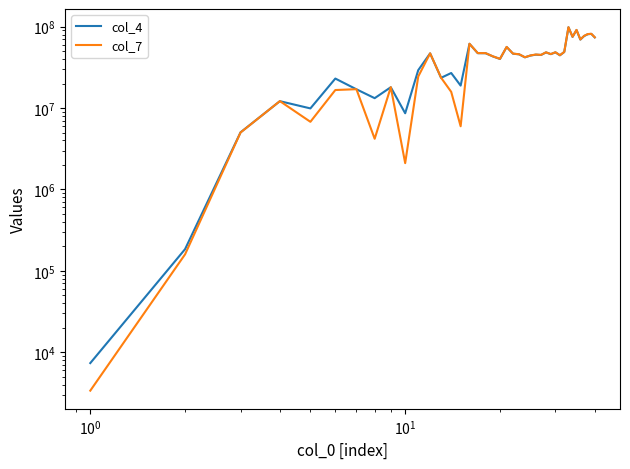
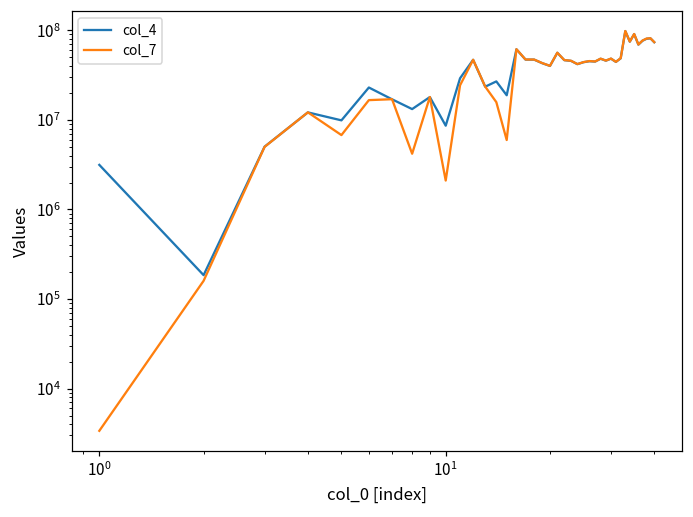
  {
    "col_4": {
-     "10^0": 7000,
+     "10^0": 3100000,
      "10^1": 9000000
    },
    "col_7": {
      "10^0": 3400,
      "10^1": 2100000
    }
  }
